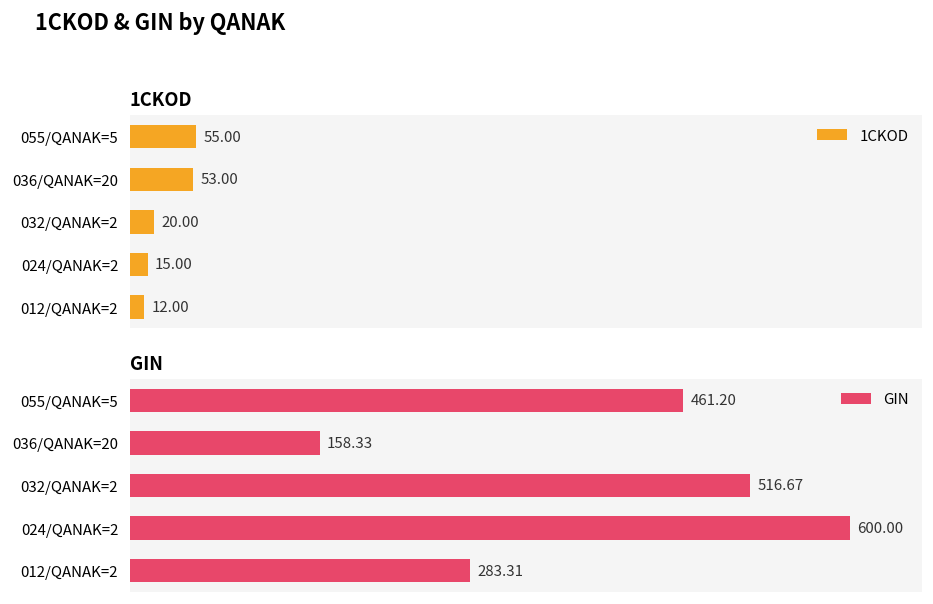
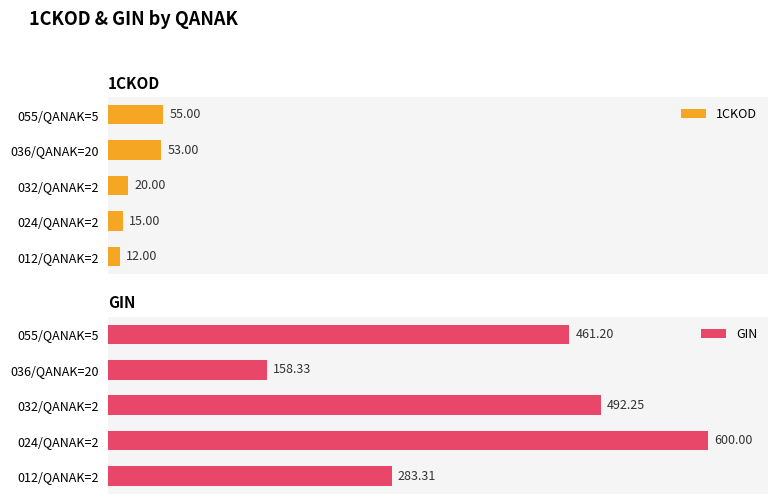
  {
    "GIN": {
-     "032/QANAK=2": 516.67
+     "032/QANAK=2": 492.25
    }
  }
